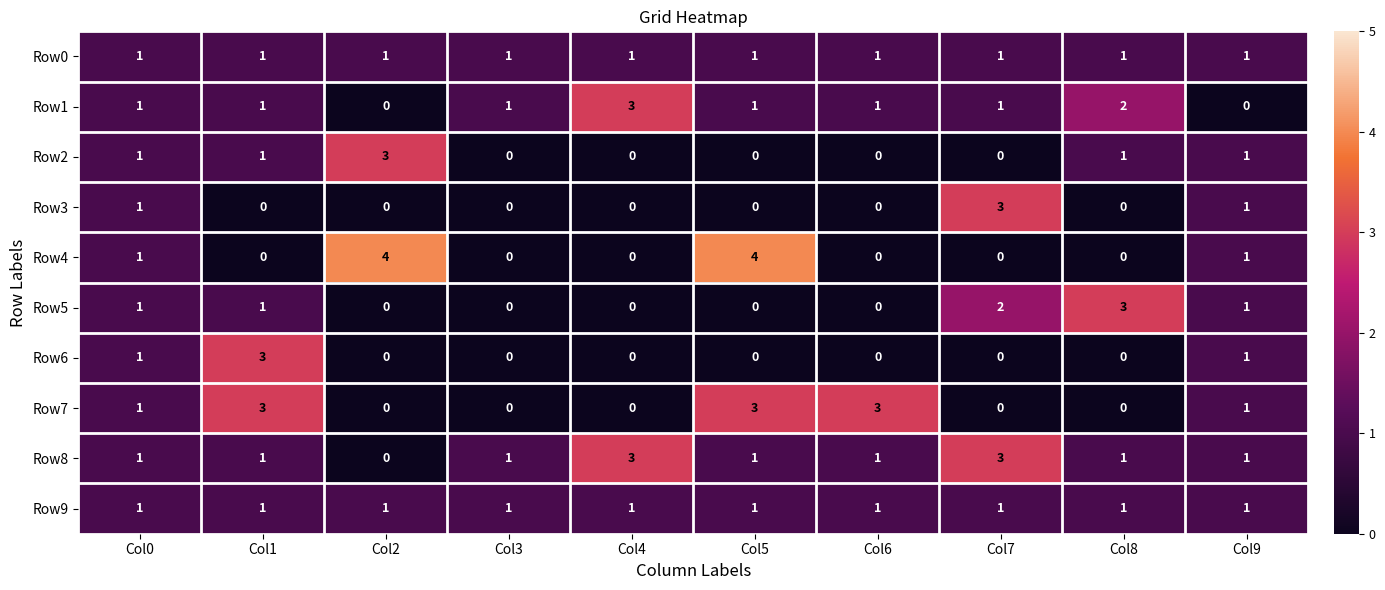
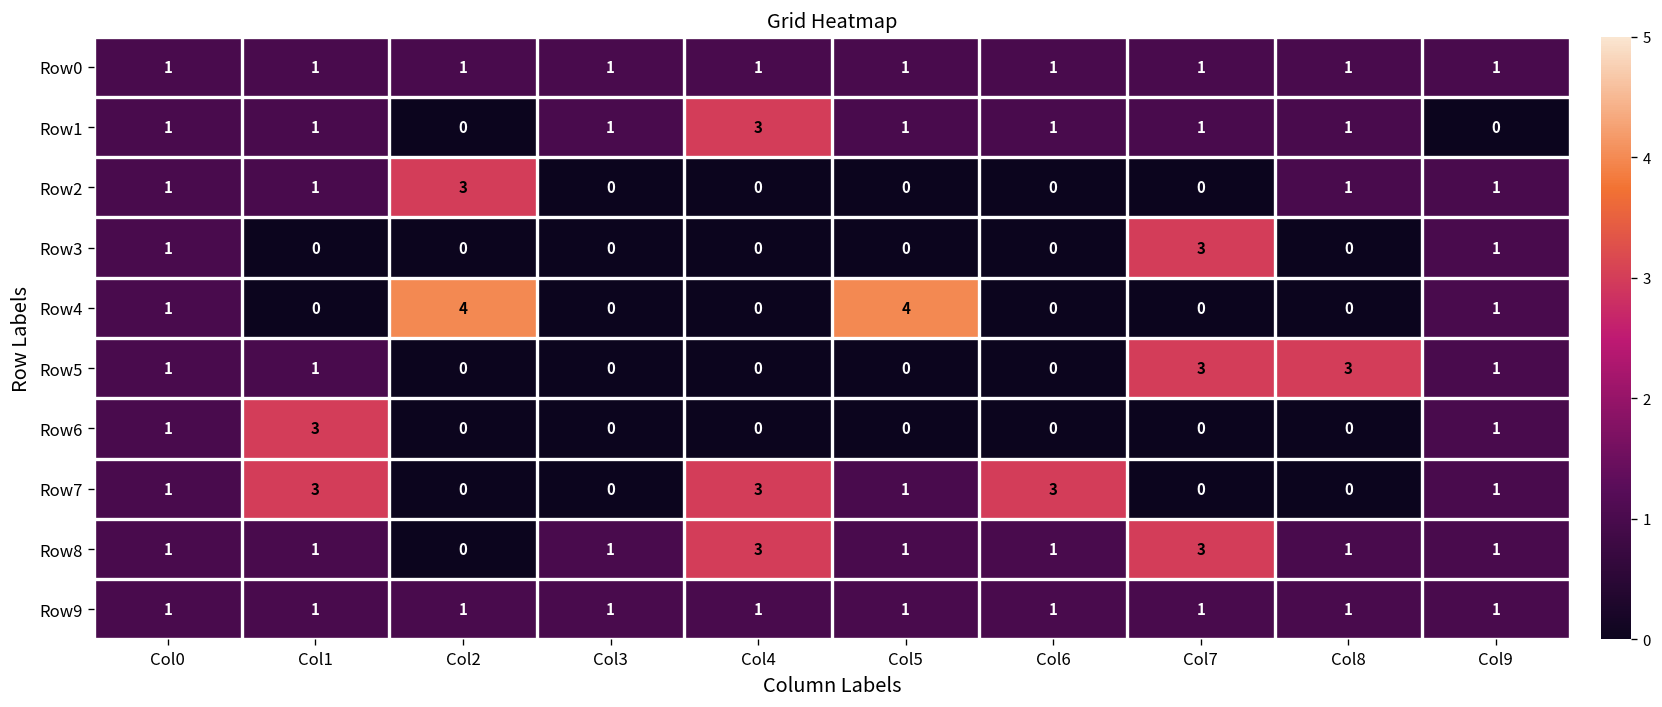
  {
    "Row0": {
      "Col0": 1,
      "Col1": 1,
      "Col2": 1,
      "Col3": 1,
      "Col4": 1,
      "Col5": 1,
      "Col6": 1,
      "Col7": 1,
      "Col8": 1,
      "Col9": 1
    },
    "Row1": {
      "Col0": 1,
      "Col1": 1,
      "Col2": 0,
      "Col3": 1,
      "Col4": 3,
      "Col5": 1,
      "Col6": 1,
      "Col7": 1,
-     "Col8": 2,
+     "Col8": 1,
      "Col9": 0
    },
    "Row2": {
      "Col0": 1,
      "Col1": 1,
      "Col2": 3,
      "Col3": 0,
      "Col4": 0,
      "Col5": 0,
      "Col6": 0,
      "Col7": 0,
      "Col8": 1,
      "Col9": 1
    },
    "Row3": {
      "Col0": 1,
      "Col1": 0,
      "Col2": 0,
      "Col3": 0,
      "Col4": 0,
      "Col5": 0,
      "Col6": 0,
      "Col7": 3,
      "Col8": 0,
      "Col9": 1
    },
    "Row4": {
      "Col0": 1,
      "Col1": 0,
      "Col2": 4,
      "Col3": 0,
      "Col4": 0,
      "Col5": 4,
      "Col6": 0,
      "Col7": 0,
      "Col8": 0,
      "Col9": 1
    },
    "Row5": {
      "Col0": 1,
      "Col1": 1,
      "Col2": 0,
      "Col3": 0,
      "Col4": 0,
      "Col5": 0,
      "Col6": 0,
-     "Col7": 2,
+     "Col7": 3,
      "Col8": 3,
      "Col9": 1
    },
    "Row6": {
      "Col0": 1,
      "Col1": 3,
      "Col2": 0,
      "Col3": 0,
      "Col4": 0,
      "Col5": 0,
      "Col6": 0,
      "Col7": 0,
      "Col8": 0,
      "Col9": 1
    },
    "Row7": {
      "Col0": 1,
      "Col1": 3,
      "Col2": 0,
      "Col3": 0,
-     "Col4": 0,
-     "Col5": 3,
+     "Col4": 3,
+     "Col5": 1,
      "Col6": 3,
      "Col7": 0,
      "Col8": 0,
      "Col9": 1
    },
    "Row8": {
      "Col0": 1,
      "Col1": 1,
      "Col2": 0,
      "Col3": 1,
      "Col4": 3,
      "Col5": 1,
      "Col6": 1,
      "Col7": 3,
      "Col8": 1,
      "Col9": 1
    },
    "Row9": {
      "Col0": 1,
      "Col1": 1,
      "Col2": 1,
      "Col3": 1,
      "Col4": 1,
      "Col5": 1,
      "Col6": 1,
      "Col7": 1,
      "Col8": 1,
      "Col9": 1
    }
  }
